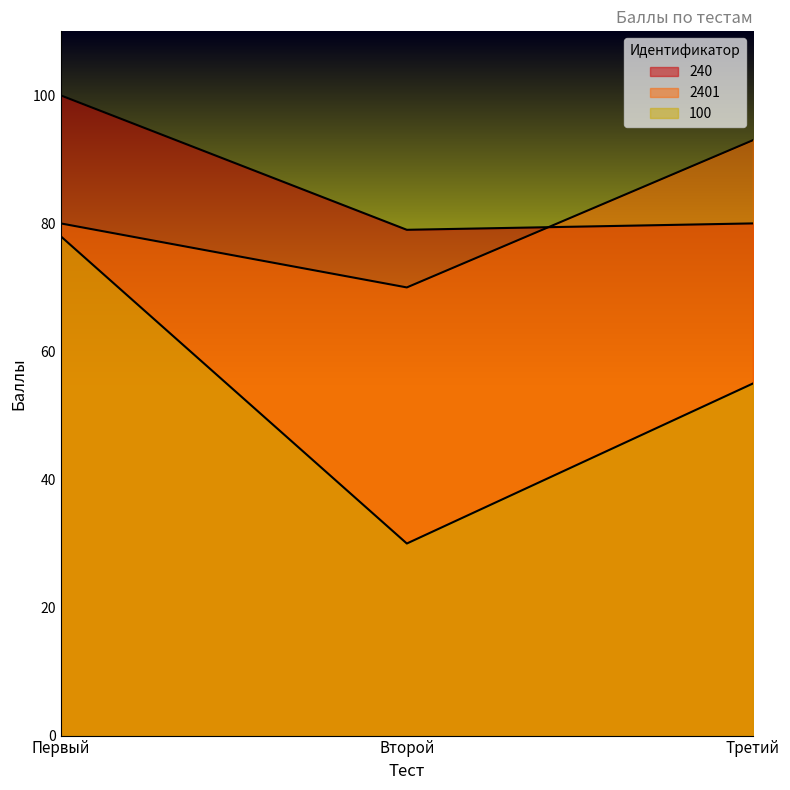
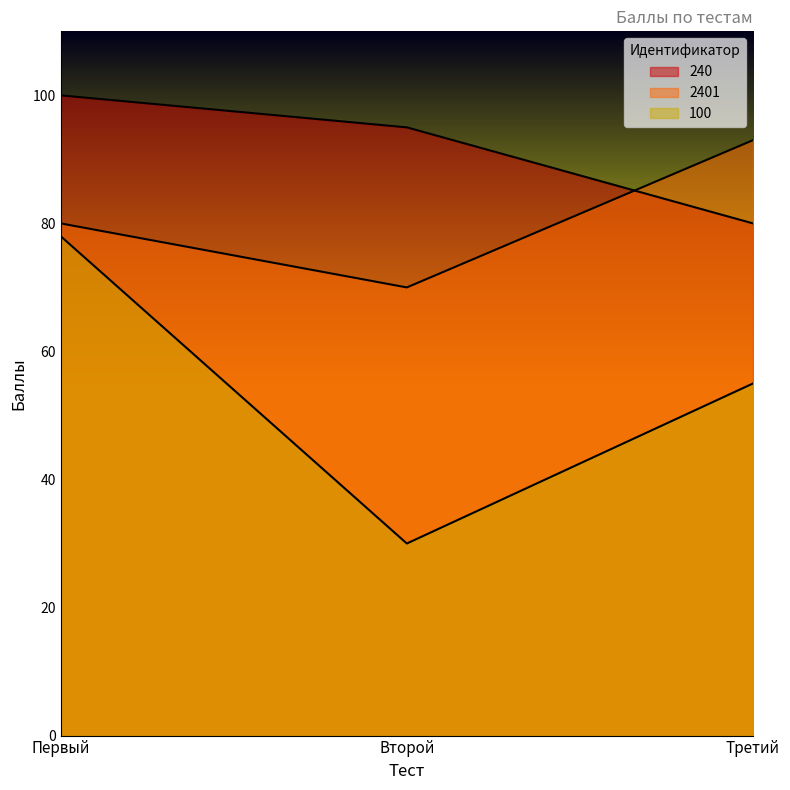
  {
    "240": {
      "Первый": 100,
-     "Второй": 79,
+     "Второй": 95,
      "Третий": 80
    },
    "2401": {
      "Первый": 80,
      "Второй": 70,
      "Третий": 93
    },
    "100": {
      "Первый": 78,
      "Второй": 30,
      "Третий": 55
    }
  }
